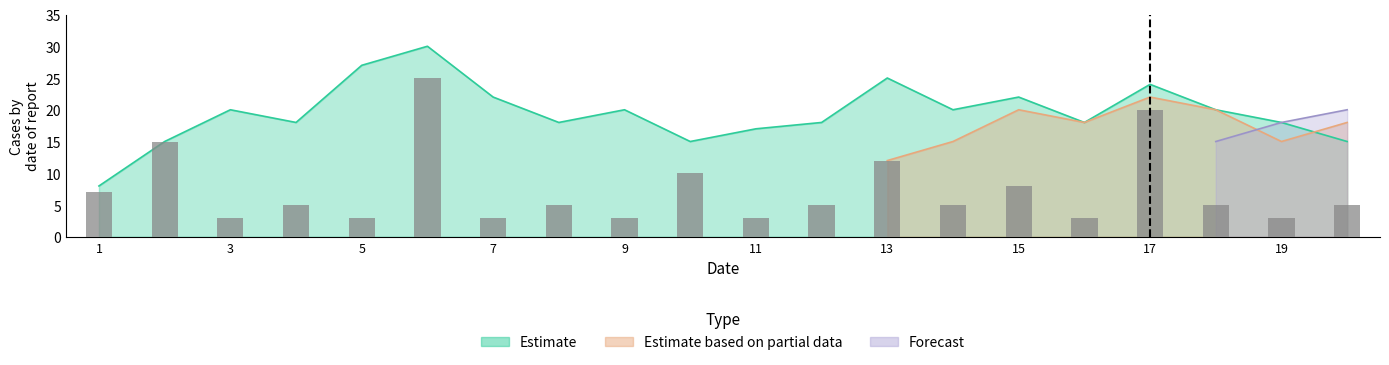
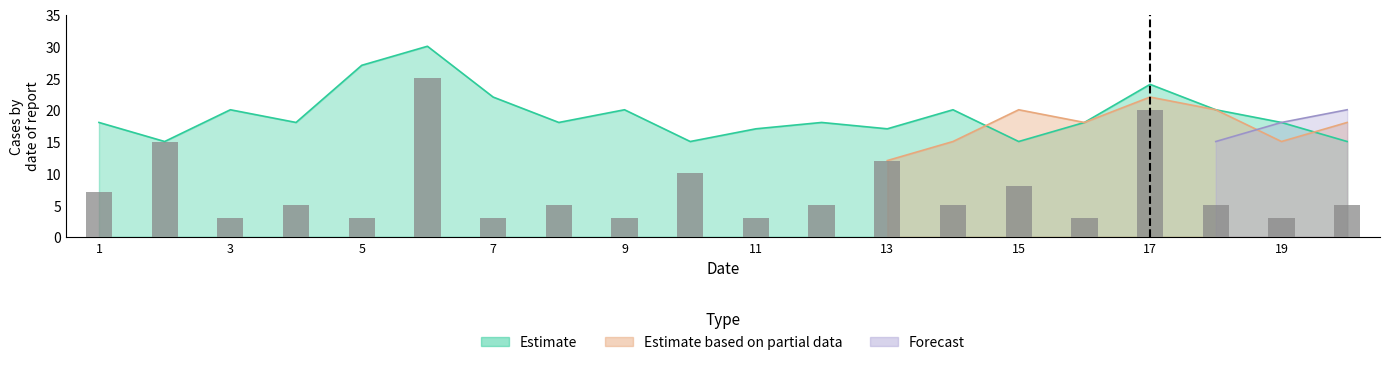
  {
    "Estimate": {
-     "1": 8,
+     "1": 18,
      "3": 20,
      "5": 27,
      "7": 22,
      "9": 20,
      "11": 17,
-     "13": 25,
-     "15": 22,
+     "13": 17,
+     "15": 15,
      "17": 24
    }
  }
